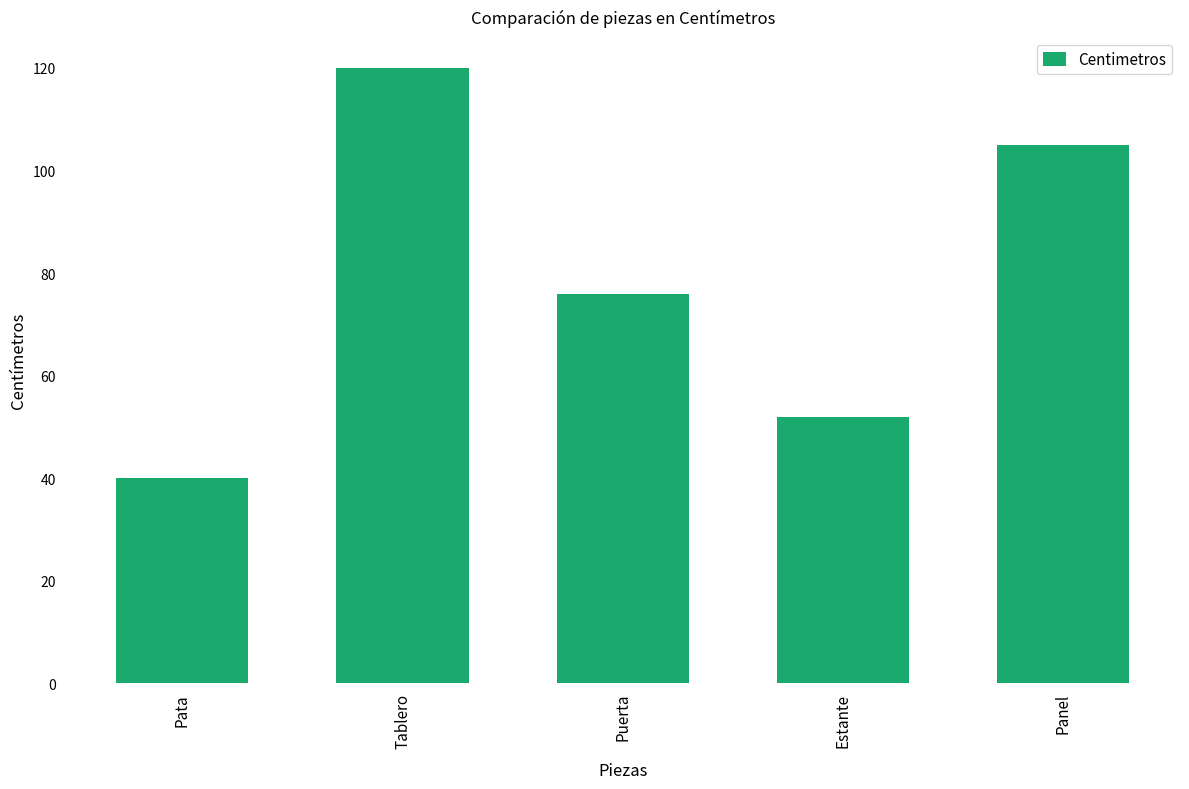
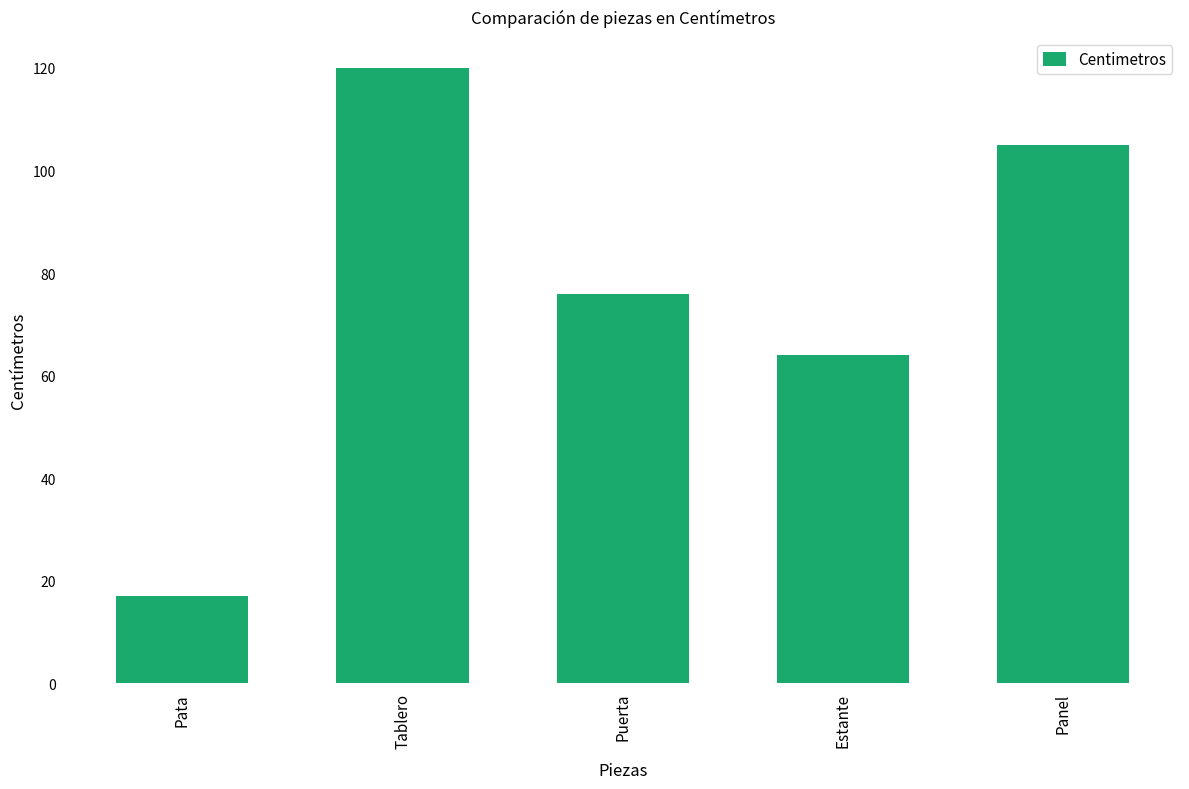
  {
-   "Pata": 40,
+   "Pata": 17,
    "Tablero": 120,
    "Puerta": 76,
-   "Estante": 52,
+   "Estante": 64,
    "Panel": 105
  }
